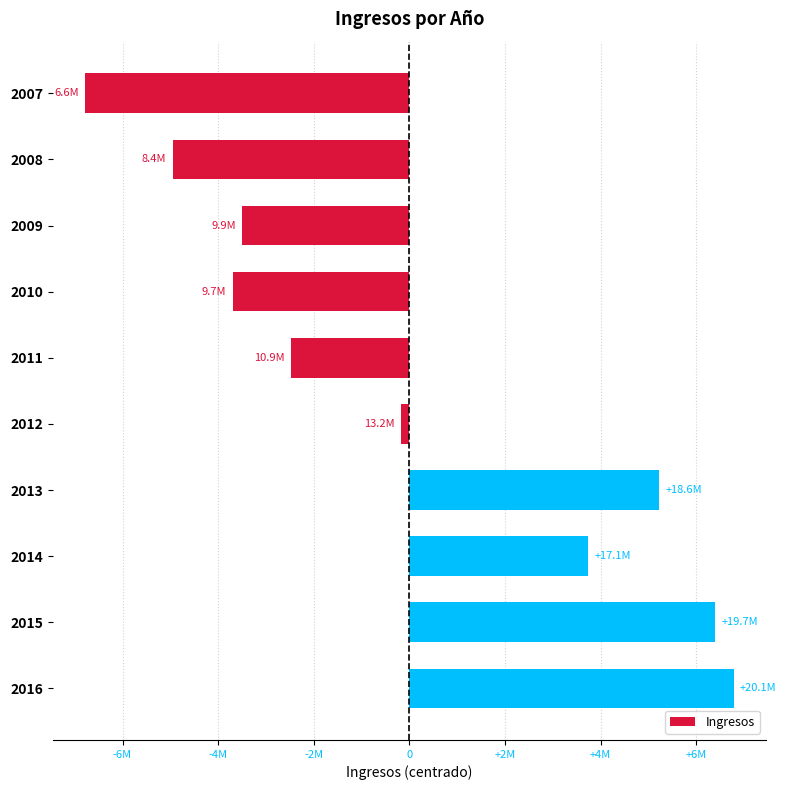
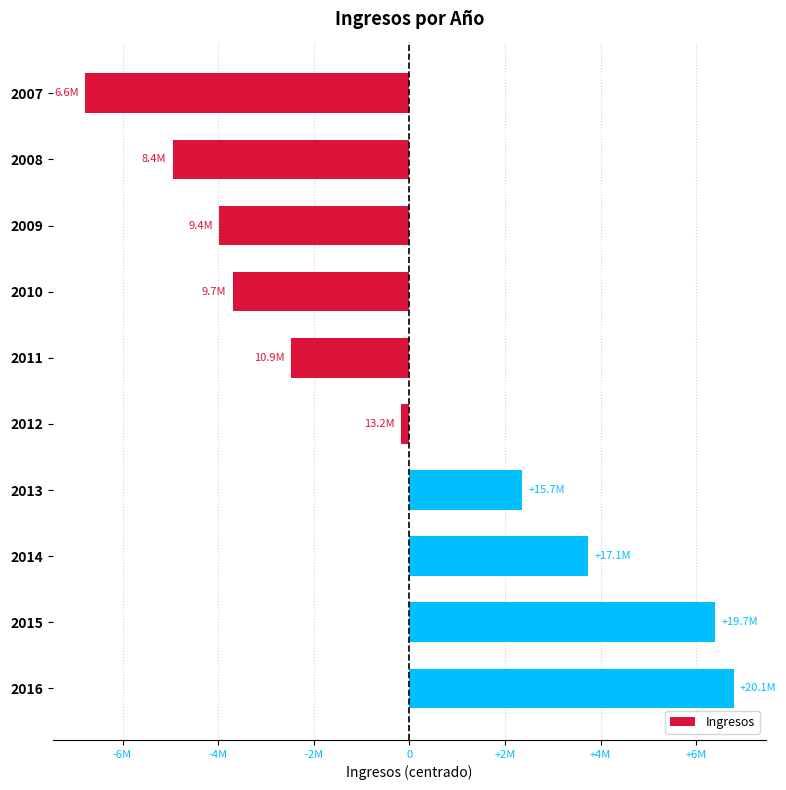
  {
-   "2009": "9.9M",
-   "2013": "+18.6M"
+   "2009": "9.4M",
+   "2013": "+15.7M"
  }
